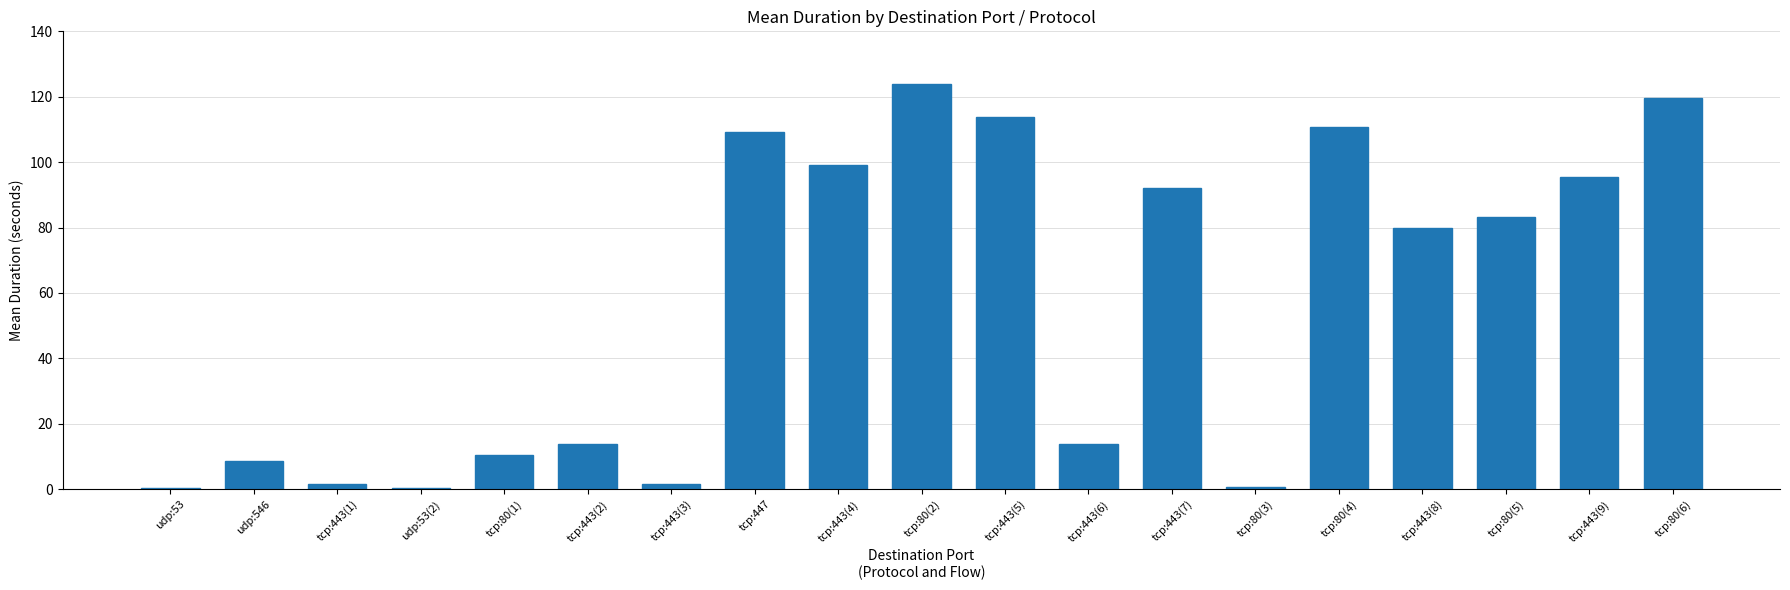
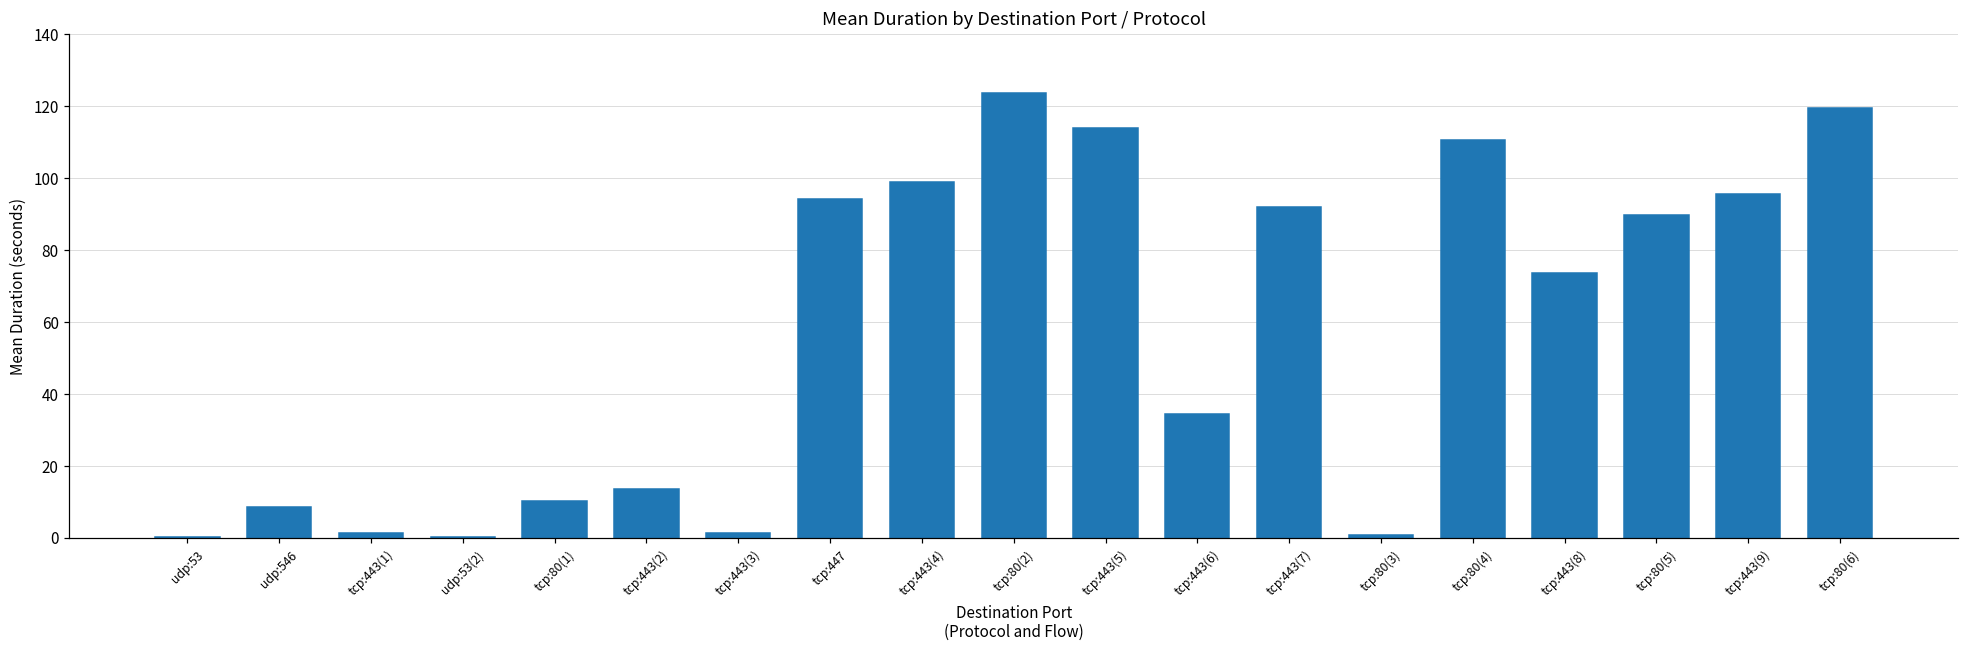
  {
    "udp:546": 9,
    "tcp:443(1)": 1,
    "tcp:80(1)": 10,
    "tcp:443(2)": 14,
    "tcp:443(3)": 2,
-   "tcp:447": 109,
+   "tcp:447": 94,
    "tcp:443(4)": 99,
    "tcp:80(2)": 124,
    "tcp:443(5)": 114,
-   "tcp:443(6)": 14,
+   "tcp:443(6)": 34,
    "tcp:443(7)": 92,
    "tcp:80(3)": 1,
    "tcp:80(4)": 111,
-   "tcp:443(8)": 80,
-   "tcp:80(5)": 83,
+   "tcp:443(8)": 74,
+   "tcp:80(5)": 90,
    "tcp:443(9)": 96,
    "tcp:80(6)": 120
  }
